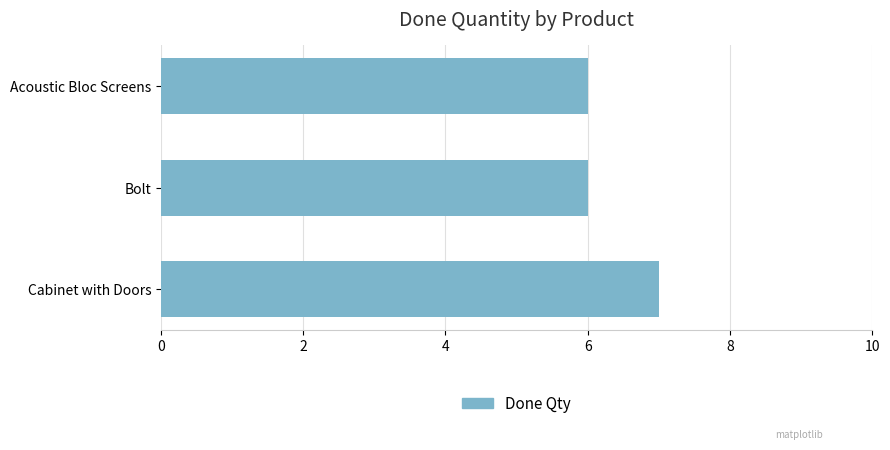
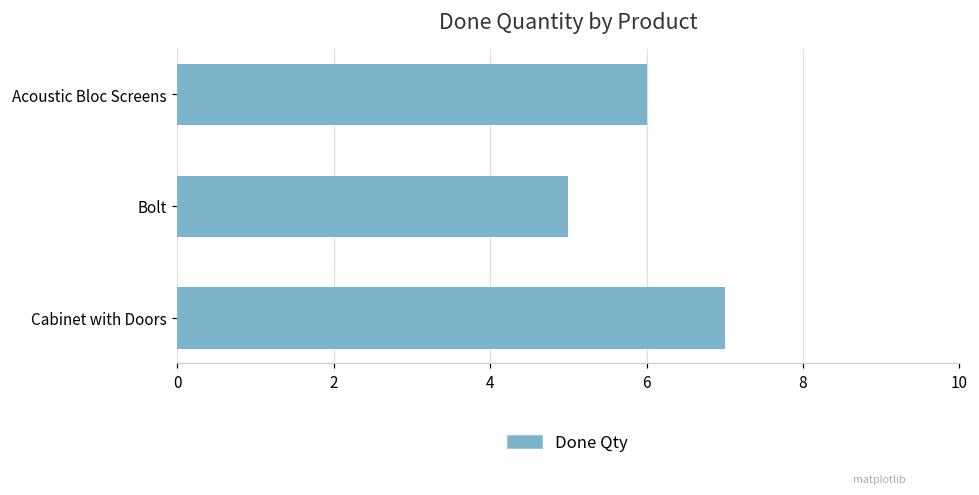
  {
    "Acoustic Bloc Screens": 6,
-   "Bolt": 6,
+   "Bolt": 5,
    "Cabinet with Doors": 7
  }
